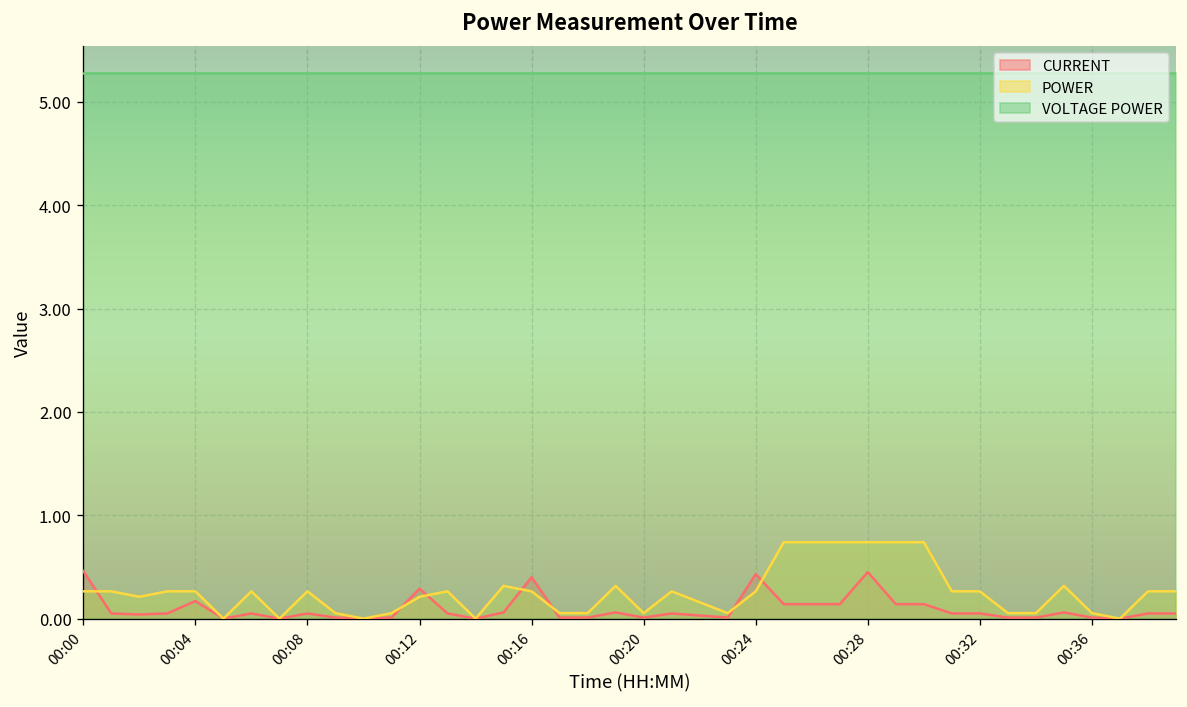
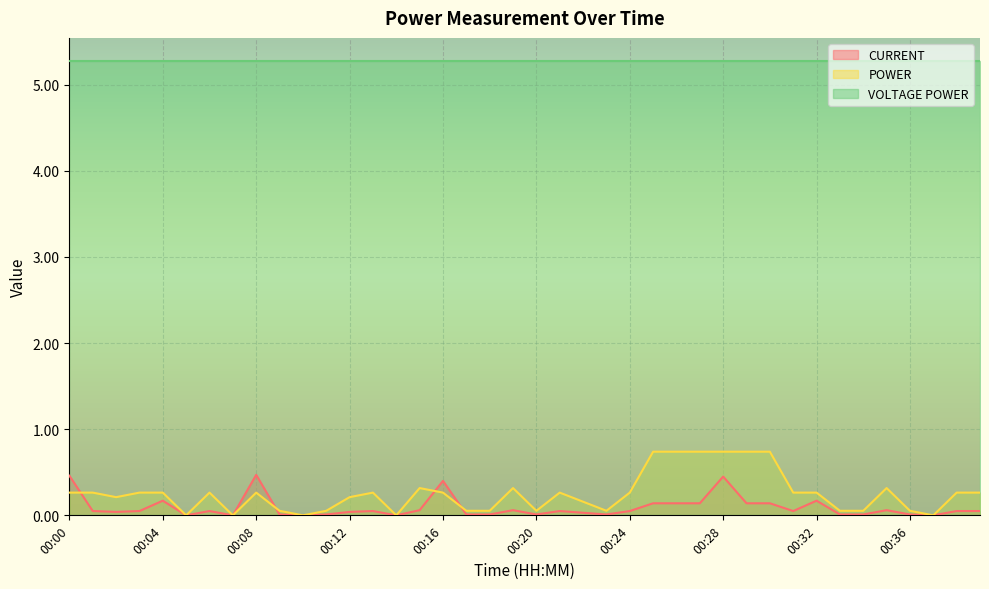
  {
    "CURRENT": {
      "00:00": 0.5,
      "00:04": 0.2,
-     "00:08": 0.1,
-     "00:12": 0.3,
+     "00:08": 0.5,
+     "00:12": 0.0,
      "00:16": 0.4,
      "00:20": 0.0,
-     "00:24": 0.4,
+     "00:24": 0.1,
      "00:28": 0.5,
-     "00:32": 0.1,
+     "00:32": 0.2,
      "00:36": 0.0
    },
    "POWER": {
      "00:00": 0.3,
      "00:04": 0.3,
      "00:08": 0.3,
      "00:12": 0.2,
      "00:16": 0.3,
      "00:20": 0.1,
      "00:24": 0.3,
      "00:28": 0.7,
      "00:32": 0.3,
      "00:36": 0.1
    },
    "VOLTAGE POWER": {
      "00:00": 5.3,
      "00:04": 5.3,
      "00:08": 5.3,
      "00:12": 5.3,
      "00:16": 5.3,
      "00:20": 5.3,
      "00:24": 5.3,
      "00:28": 5.3,
      "00:32": 5.3
    }
  }
